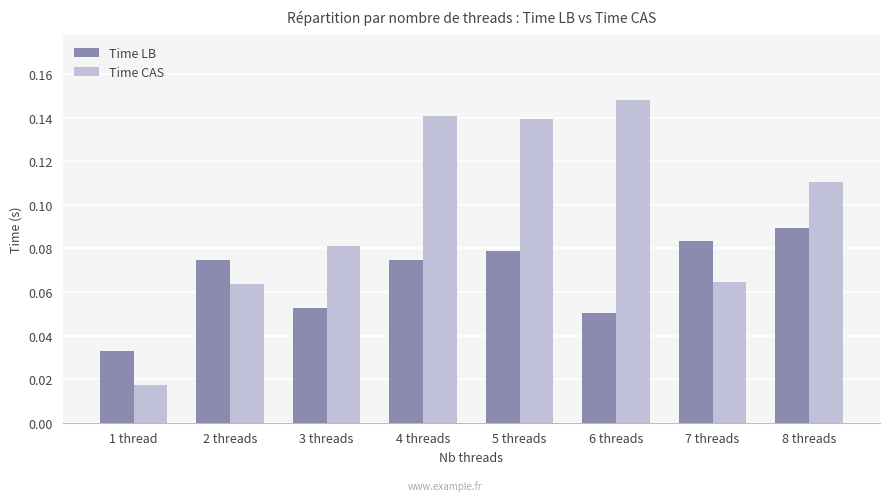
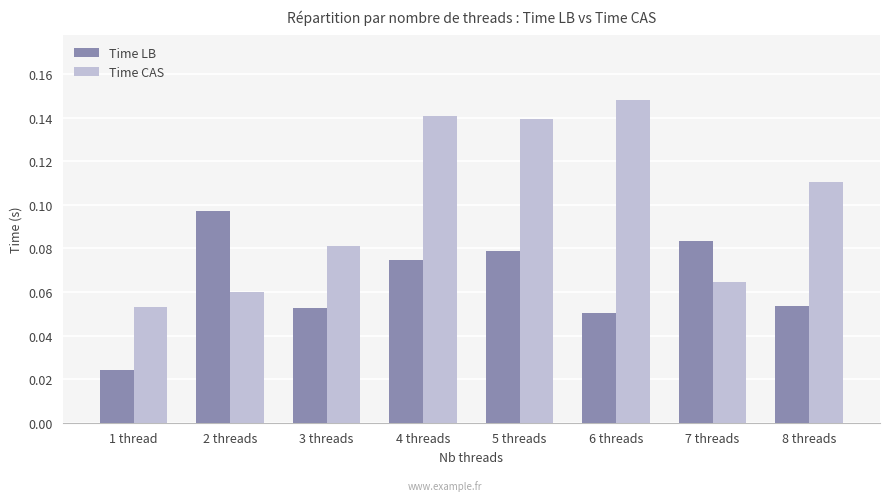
  {
    "Time LB": {
-     "1 thread": 0.033,
-     "2 threads": 0.075,
+     "1 thread": 0.024,
+     "2 threads": 0.097,
      "3 threads": 0.053,
      "4 threads": 0.074,
      "5 threads": 0.079,
      "6 threads": 0.050,
      "7 threads": 0.083,
-     "8 threads": 0.089
+     "8 threads": 0.054
    },
    "Time CAS": {
-     "1 thread": 0.017,
-     "2 threads": 0.064,
+     "1 thread": 0.053,
+     "2 threads": 0.060,
      "3 threads": 0.081,
      "4 threads": 0.141,
      "5 threads": 0.139,
      "6 threads": 0.148,
      "7 threads": 0.065,
      "8 threads": 0.110
    }
  }
